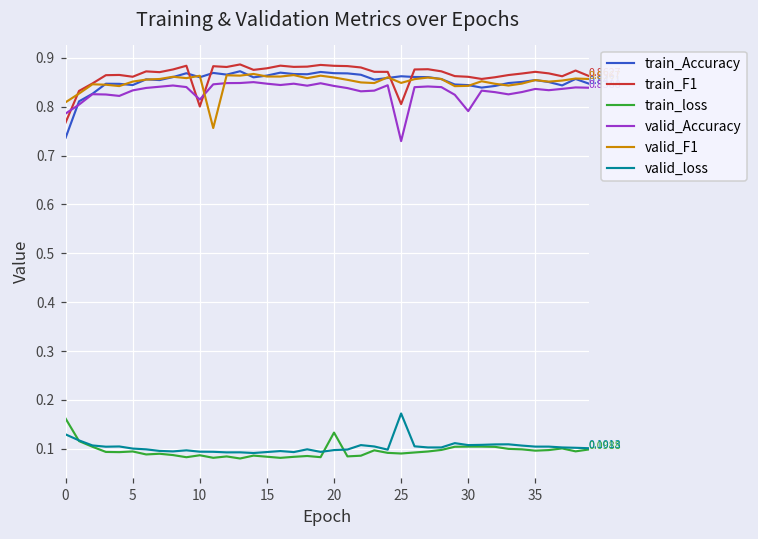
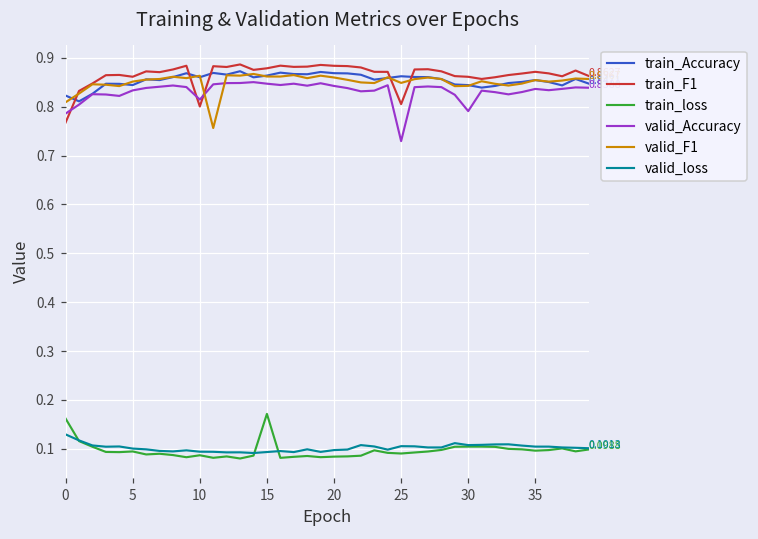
  {
    "train_Accuracy": {
-     "0": 0.74,
+     "0": 0.82,
      "5": 0.84,
      "20": 0.87,
      "25": 0.86
    },
    "train_F1": {
      "0": 0.77,
      "5": 0.86,
      "10": 0.80,
      "15": 0.88,
      "20": 0.88,
      "25": 0.81,
      "30": 0.86,
      "35": 0.87
    },
    "train_loss": {
      "0": 0.16,
      "5": 0.09,
      "10": 0.09,
-     "15": 0.08,
-     "20": 0.13,
+     "15": 0.17,
+     "20": 0.08,
      "25": 0.09,
      "35": 0.10
    },
    "valid_Accuracy": {
      "0": 0.79,
      "5": 0.83,
      "10": 0.81,
      "15": 0.85,
      "20": 0.84,
      "25": 0.73,
      "30": 0.79,
      "35": 0.84
    },
    "valid_F1": {
      "0": 0.81,
      "5": 0.85,
      "20": 0.86,
      "25": 0.85
    },
    "valid_loss": {
      "0": 0.13,
      "5": 0.10,
      "10": 0.09,
      "15": 0.09,
      "20": 0.10,
-     "25": 0.17,
+     "25": 0.11,
      "35": 0.10
    }
  }
